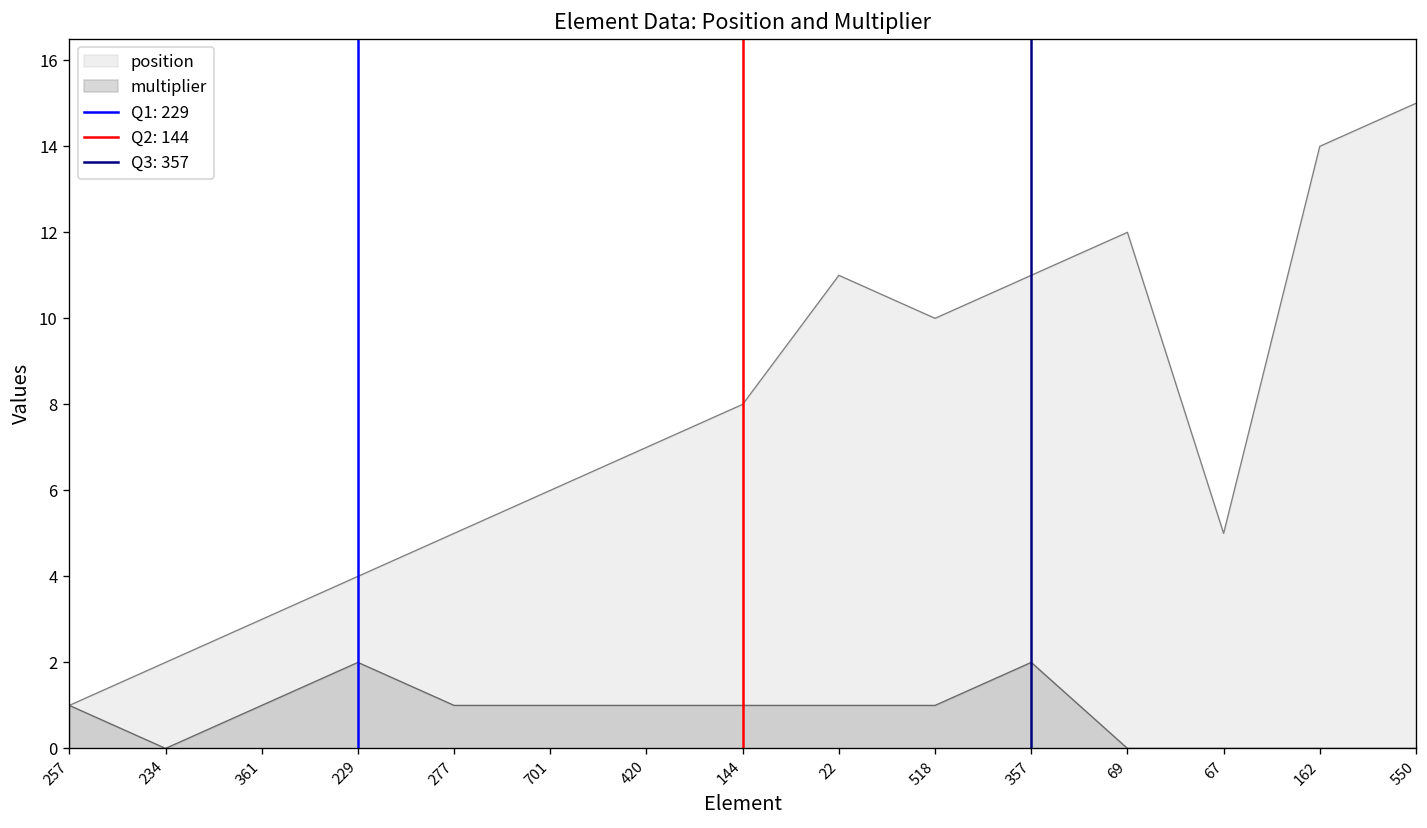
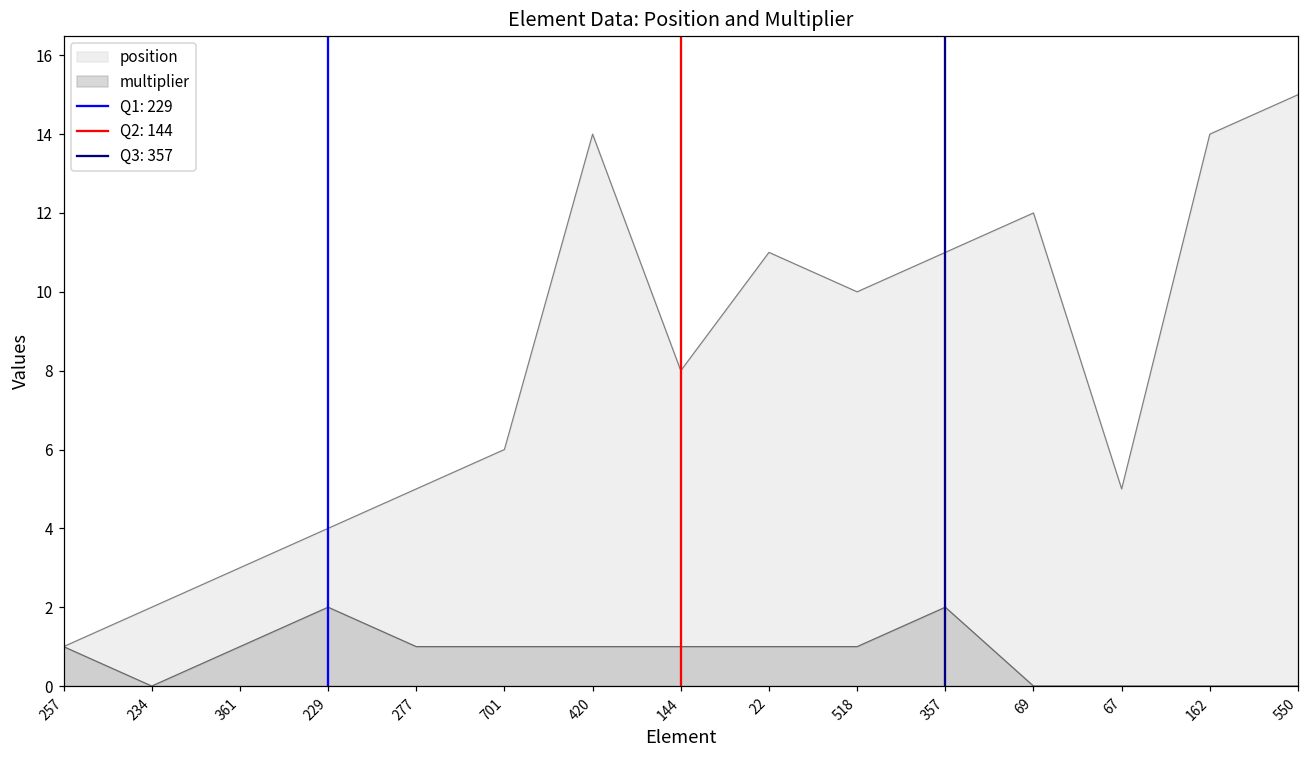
  {
    "position": {
      "234": 2,
      "361": 3,
      "229": 4,
      "277": 5,
      "701": 6,
-     "420": 7,
+     "420": 14,
      "144": 8,
      "22": 11,
      "518": 10,
      "357": 11,
      "69": 12,
      "67": 5,
      "162": 14,
      "550": 15
    },
    "multiplier": {
      "234": 0,
      "361": 1,
      "229": 2,
      "277": 1,
      "701": 1,
      "420": 1,
      "144": 1,
      "22": 1,
      "518": 1,
      "357": 2,
      "69": 0,
      "67": 0,
      "162": 0,
      "550": 0
    }
  }
